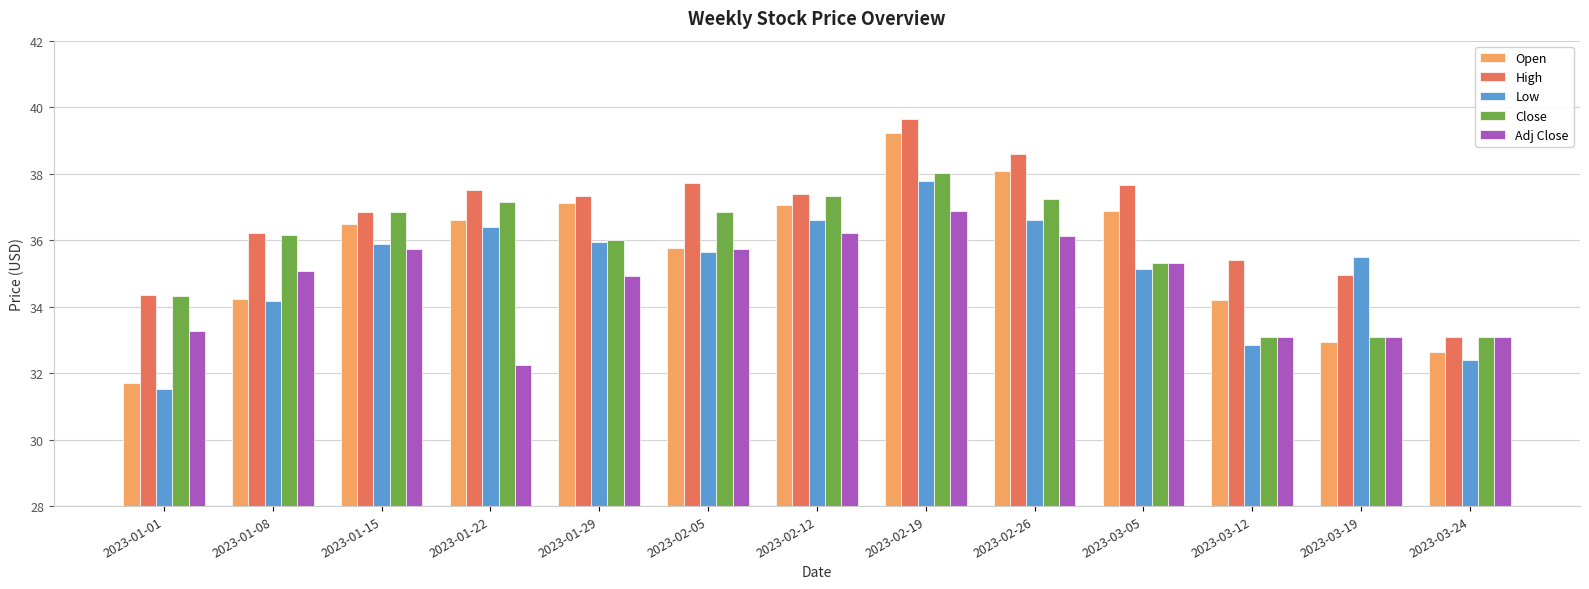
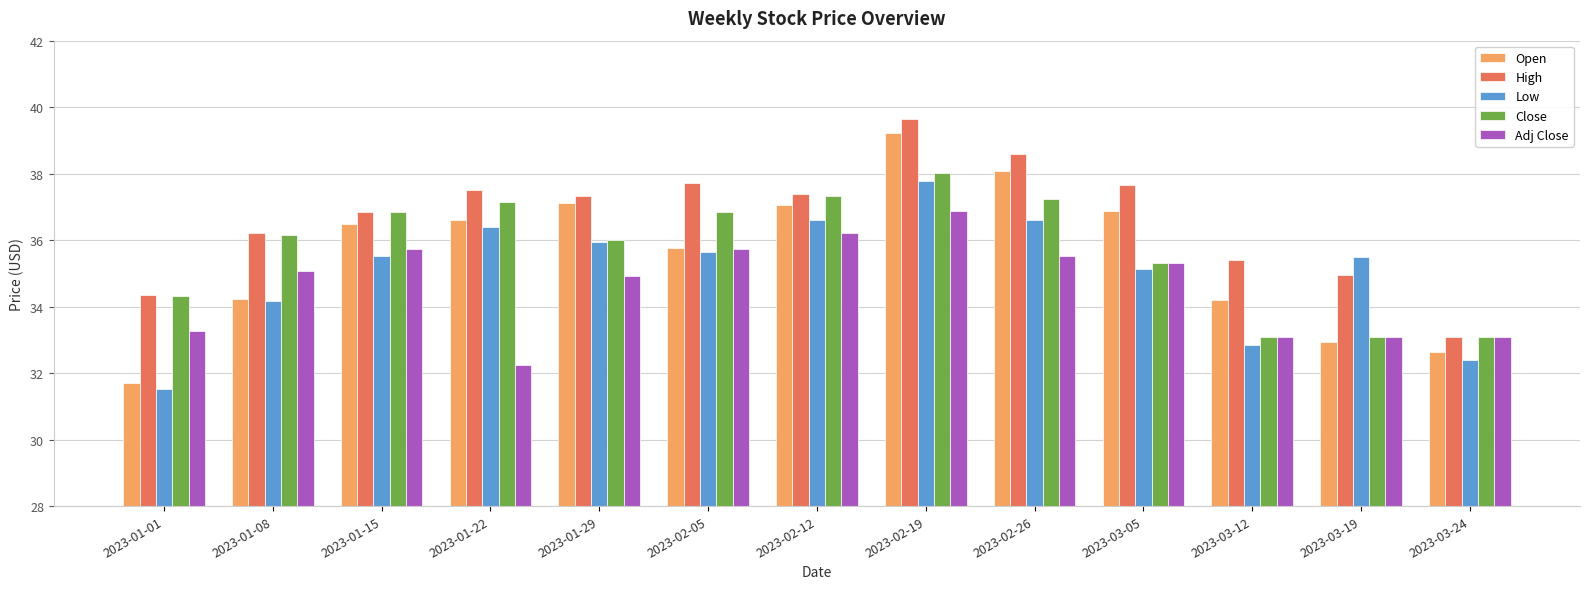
  {
    "Low": {
      "2023-01-01": 31.5,
      "2023-01-08": 34.2,
-     "2023-01-15": 35.9,
+     "2023-01-15": 35.5,
      "2023-01-22": 36.4,
      "2023-01-29": 36.0,
      "2023-02-05": 35.6,
      "2023-02-12": 36.6,
      "2023-02-19": 37.8,
      "2023-02-26": 36.6,
      "2023-03-05": 35.1,
      "2023-03-12": 32.8,
      "2023-03-19": 35.5,
      "2023-03-24": 32.4
    },
    "Close": {
      "2023-01-01": 34.3,
      "2023-01-08": 36.2,
      "2023-01-15": 36.8,
      "2023-01-22": 37.2,
      "2023-01-29": 36.0,
      "2023-02-05": 36.8,
      "2023-02-12": 37.3,
      "2023-02-19": 38.0,
      "2023-02-26": 37.2,
      "2023-03-05": 35.3,
      "2023-03-12": 33.1,
      "2023-03-19": 33.1,
      "2023-03-24": 33.1
    },
    "Adj Close": {
      "2023-01-01": 33.3,
      "2023-01-08": 35.1,
      "2023-01-15": 35.7,
      "2023-01-22": 32.2,
      "2023-01-29": 34.9,
      "2023-02-05": 35.7,
      "2023-02-12": 36.2,
      "2023-02-19": 36.9,
-     "2023-02-26": 36.1,
+     "2023-02-26": 35.5,
      "2023-03-05": 35.3,
      "2023-03-12": 33.1,
      "2023-03-19": 33.1,
      "2023-03-24": 33.1
    }
  }
